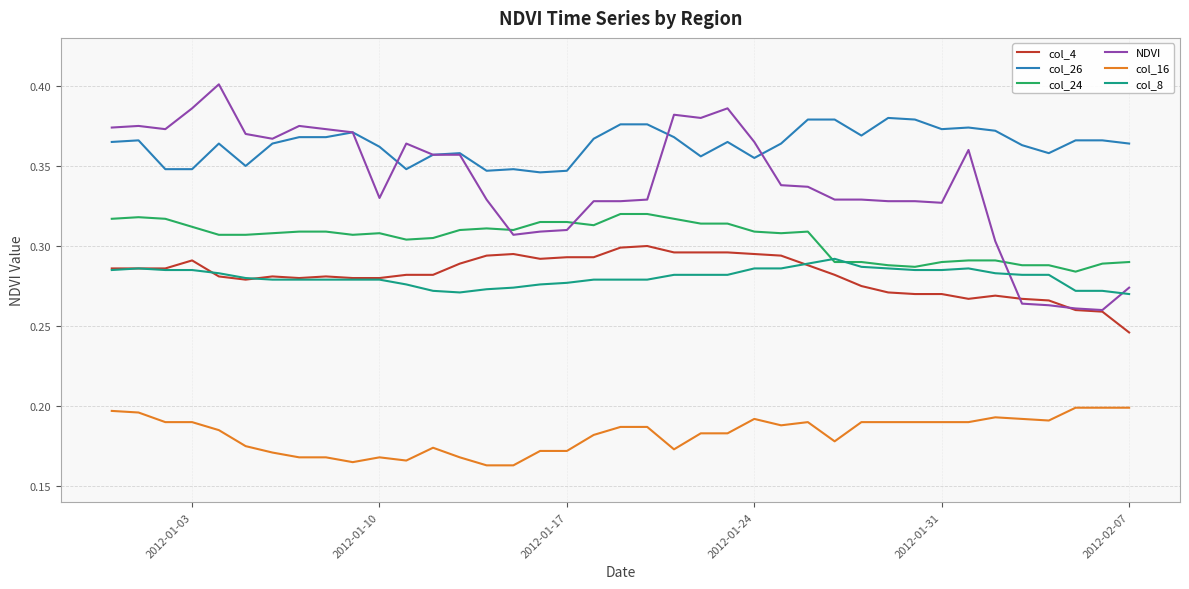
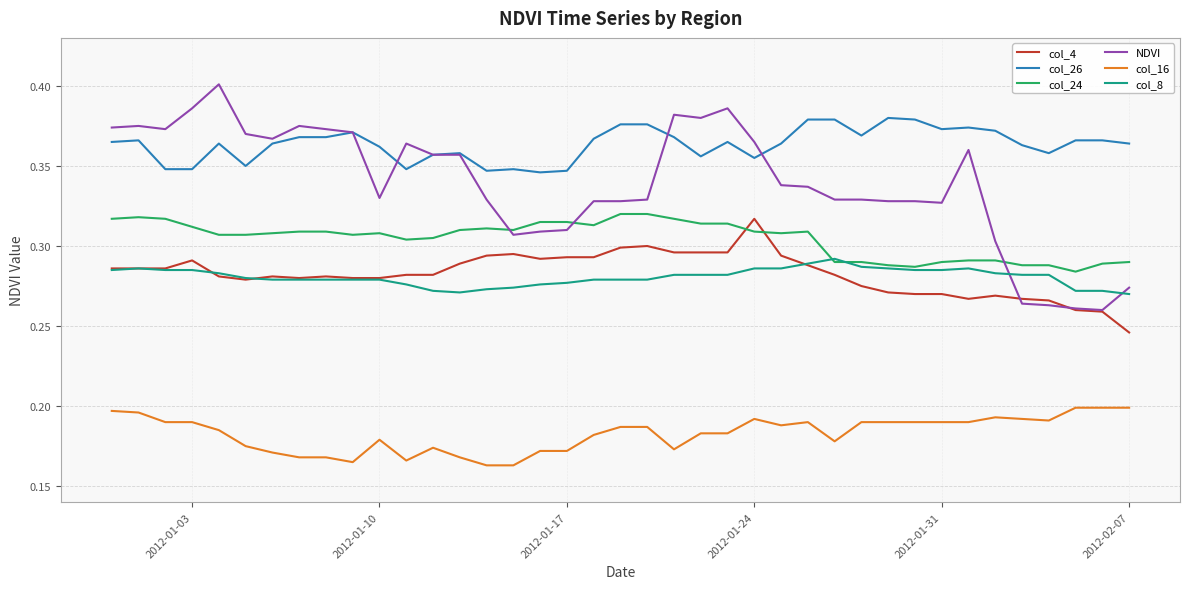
  {
    "col_4": {
      "2012-01-03": 0.291,
      "2012-01-17": 0.293,
-     "2012-01-24": 0.295,
+     "2012-01-24": 0.317,
      "2012-01-31": 0.270,
      "2012-02-07": 0.246
    },
    "col_26": {
      "2012-01-03": 0.348,
      "2012-01-10": 0.362,
      "2012-01-17": 0.347,
      "2012-01-24": 0.355,
      "2012-01-31": 0.373,
      "2012-02-07": 0.364
    },
    "NDVI": {
      "2012-01-03": 0.386,
      "2012-01-10": 0.330,
      "2012-01-17": 0.310,
      "2012-01-24": 0.365,
      "2012-01-31": 0.327,
      "2012-02-07": 0.274
    },
    "col_16": {
      "2012-01-03": 0.190,
-     "2012-01-10": 0.168,
+     "2012-01-10": 0.179,
      "2012-01-17": 0.172,
      "2012-01-24": 0.192,
      "2012-01-31": 0.190,
      "2012-02-07": 0.199
    }
  }
